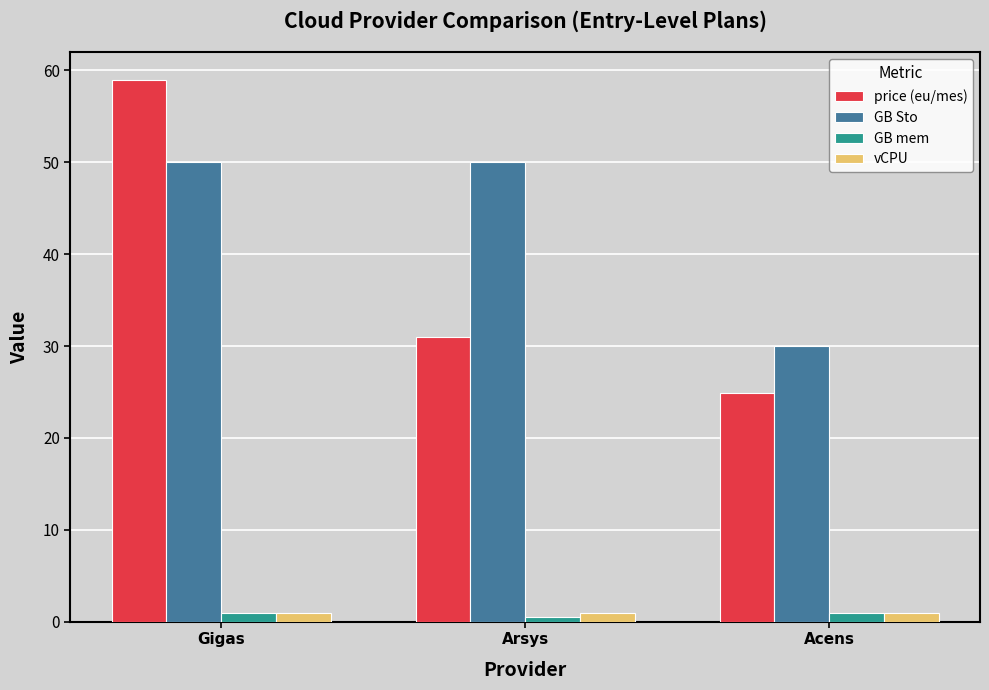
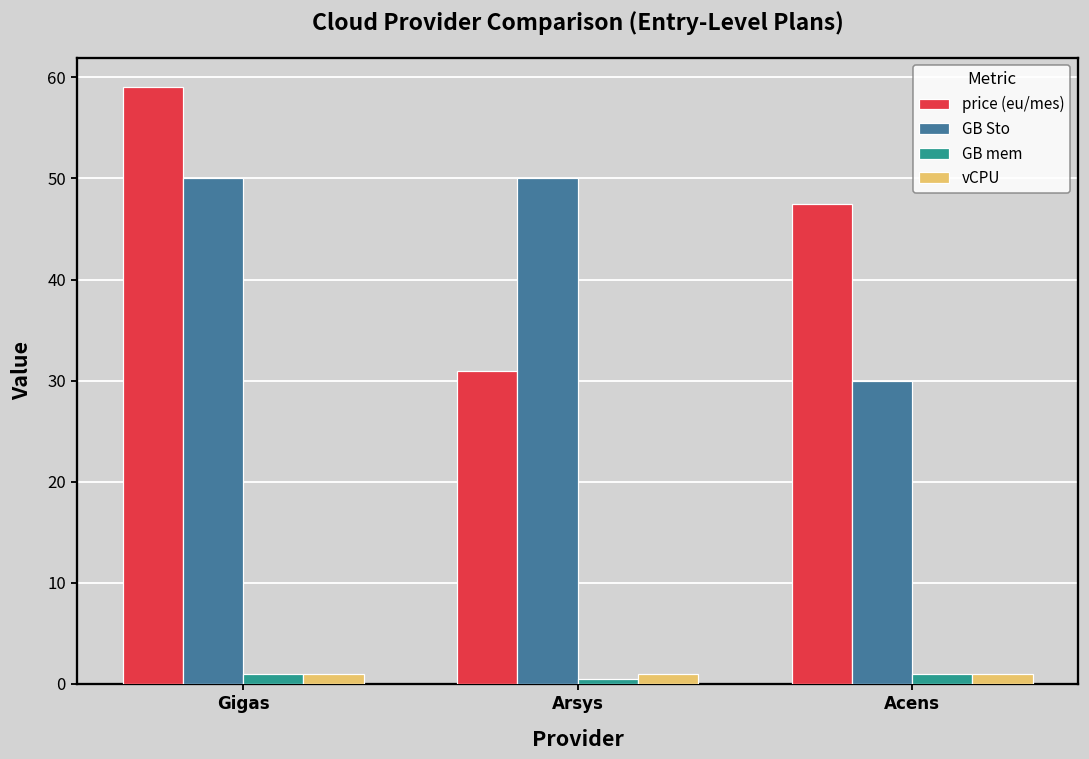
  {
    "price (eu/mes)": {
      "Gigas": 59,
      "Arsys": 31,
-     "Acens": 25
+     "Acens": 47
    },
    "vCPU": {
      "Gigas": 1,
      "Arsys": 1,
      "Acens": 1
    }
  }
